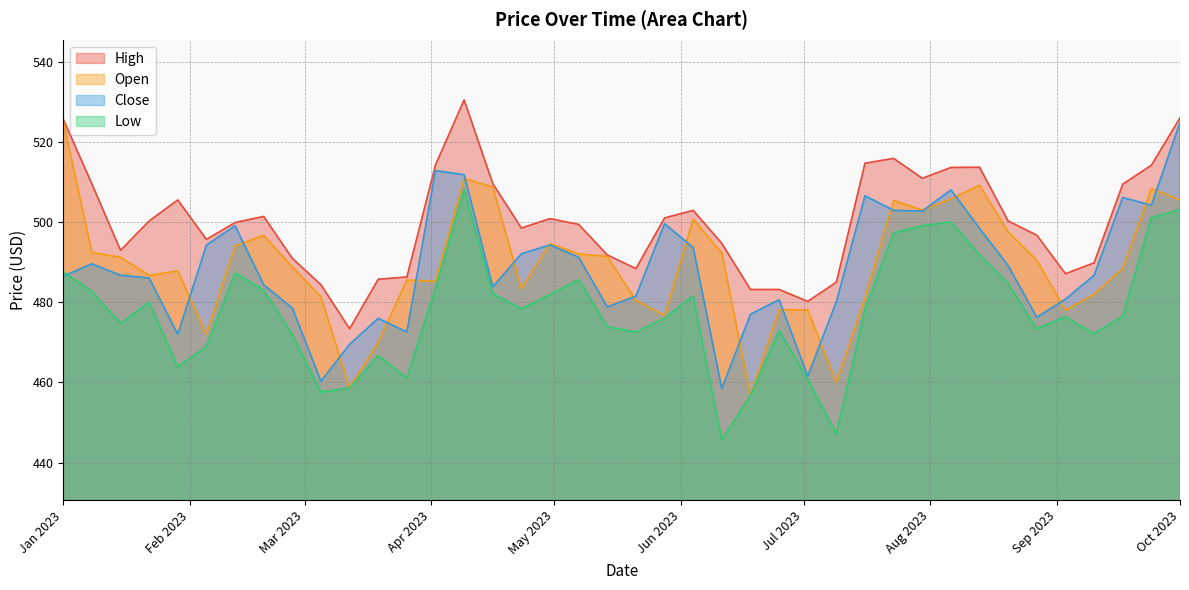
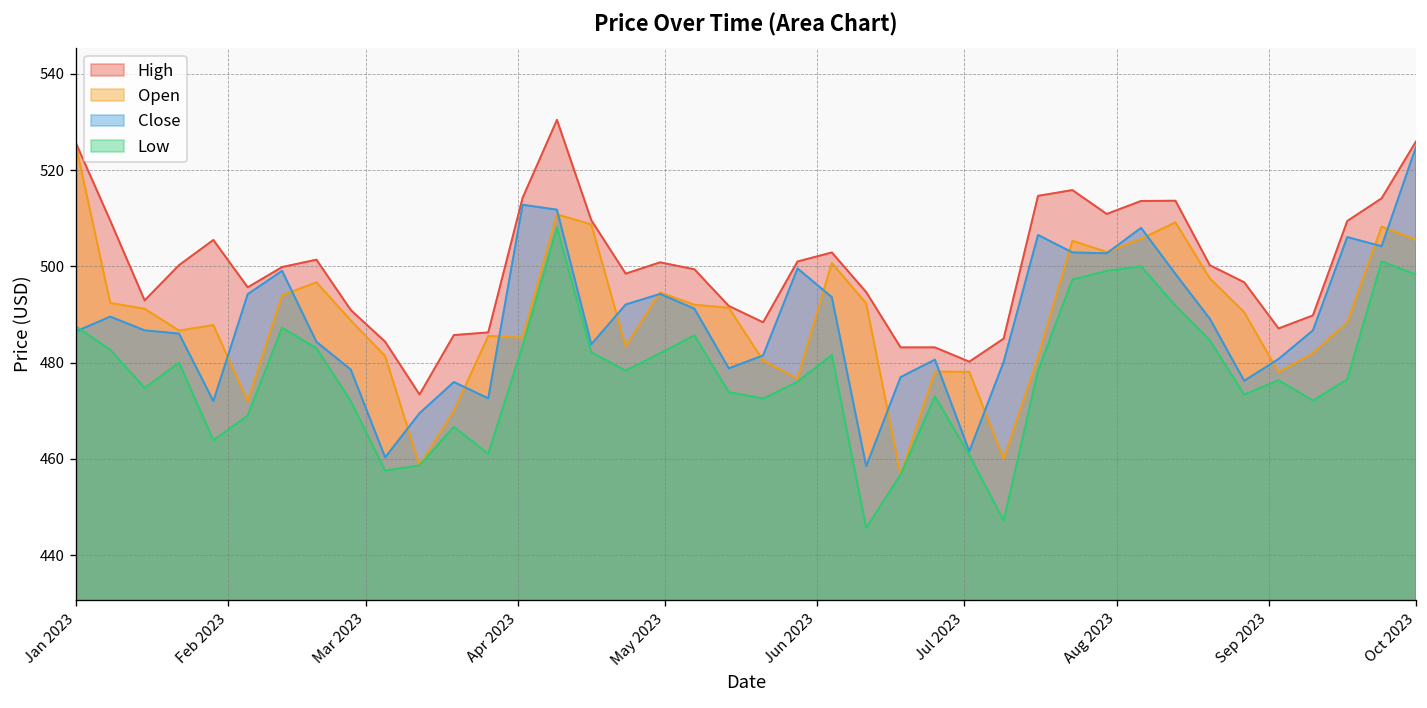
  {
    "Close": {
      "Jan 2023": 487,
      "Oct 2023": 525
    },
    "Low": {
      "Jan 2023": 488,
-     "Oct 2023": 503
+     "Oct 2023": 498
    }
  }
